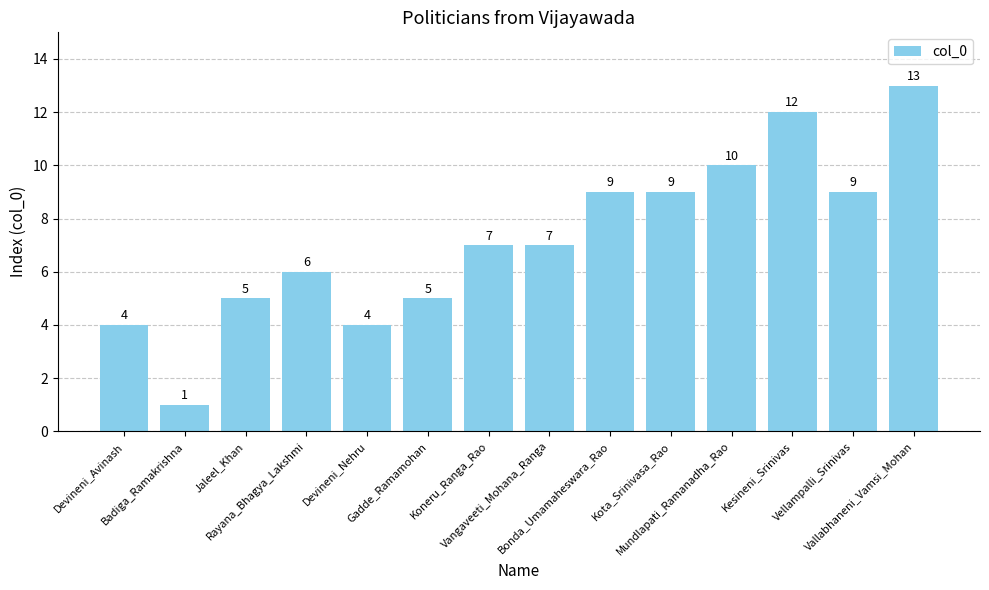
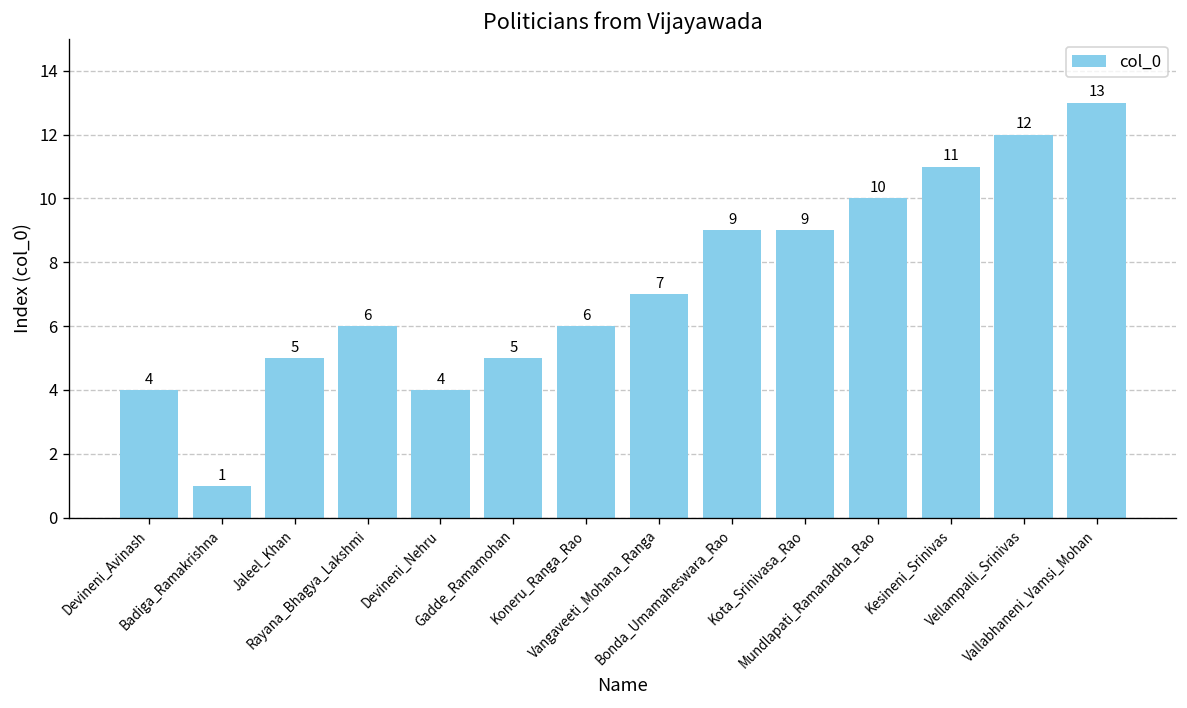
  {
    "Devineni_Avinash": 4,
    "Badiga_Ramakrishna": 1,
    "Jaleel_Khan": 5,
    "Rayana_Bhagya_Lakshmi": 6,
    "Devineni_Nehru": 4,
    "Gadde_Ramamohan": 5,
-   "Koneru_Ranga_Rao": 7,
+   "Koneru_Ranga_Rao": 6,
    "Vangaveeti_Mohana_Ranga": 7,
    "Bonda_Umamaheswara_Rao": 9,
    "Kota_Srinivasa_Rao": 9,
    "Mundlapati_Ramanadha_Rao": 10,
-   "Kesineni_Srinivas": 12,
-   "Vellampalli_Srinivas": 9,
+   "Kesineni_Srinivas": 11,
+   "Vellampalli_Srinivas": 12,
    "Vallabhaneni_Vamsi_Mohan": 13
  }
